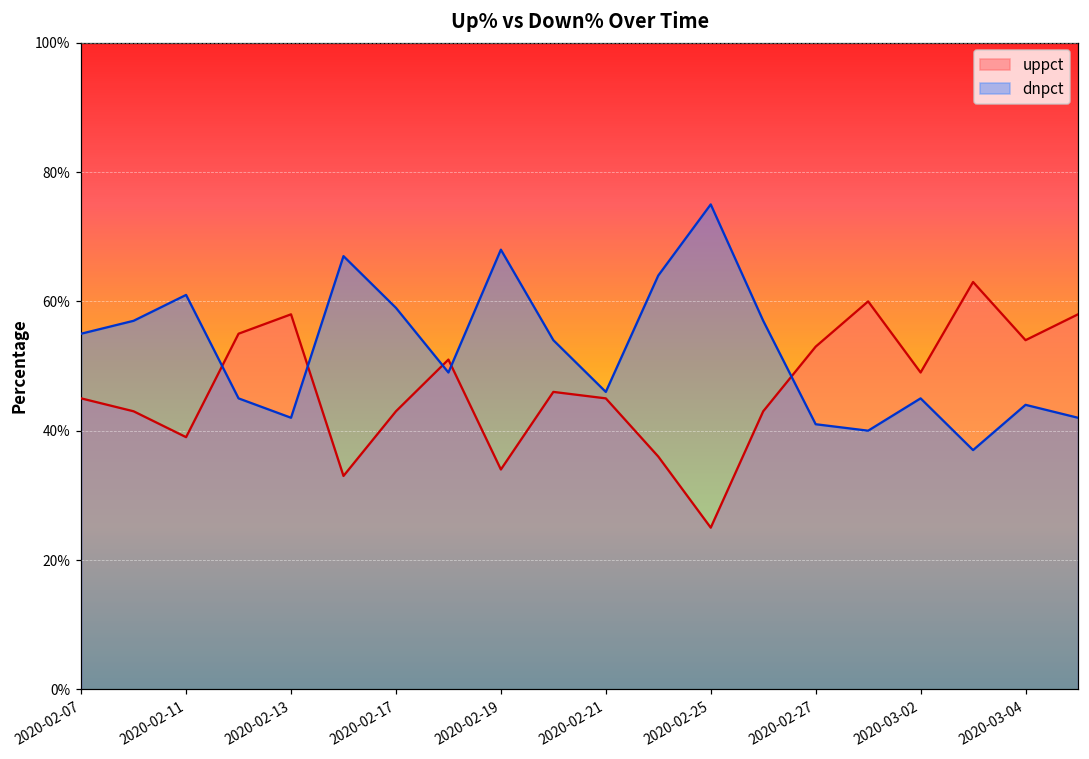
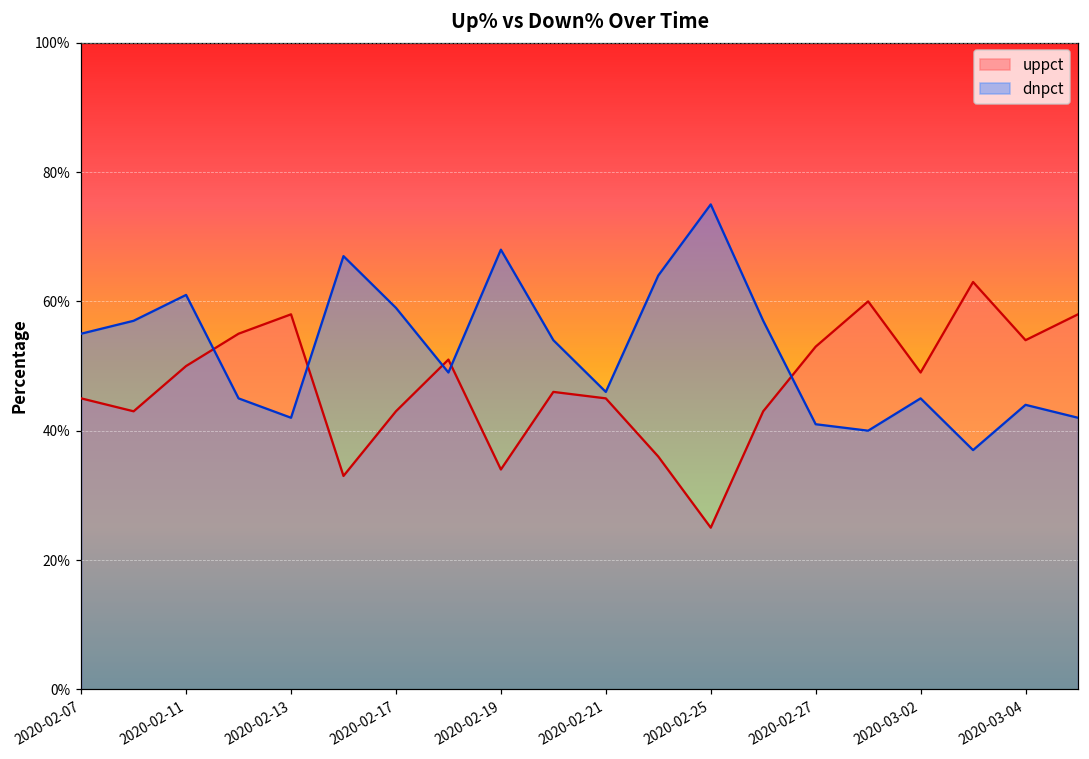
  {
    "uppct": {
      "2020-02-07": "45%",
-     "2020-02-11": "39%",
+     "2020-02-11": "50%",
      "2020-02-13": "58%",
      "2020-02-17": "43%",
      "2020-02-19": "34%",
      "2020-02-21": "45%",
      "2020-02-25": "25%",
      "2020-02-27": "53%",
      "2020-03-02": "49%",
      "2020-03-04": "54%"
    },
    "dnpct": {
      "2020-02-07": "55%",
      "2020-02-11": "61%",
      "2020-02-13": "42%",
      "2020-02-17": "59%",
      "2020-02-19": "68%",
      "2020-02-21": "46%",
      "2020-02-25": "75%",
      "2020-02-27": "41%",
      "2020-03-02": "45%",
      "2020-03-04": "44%"
    }
  }
